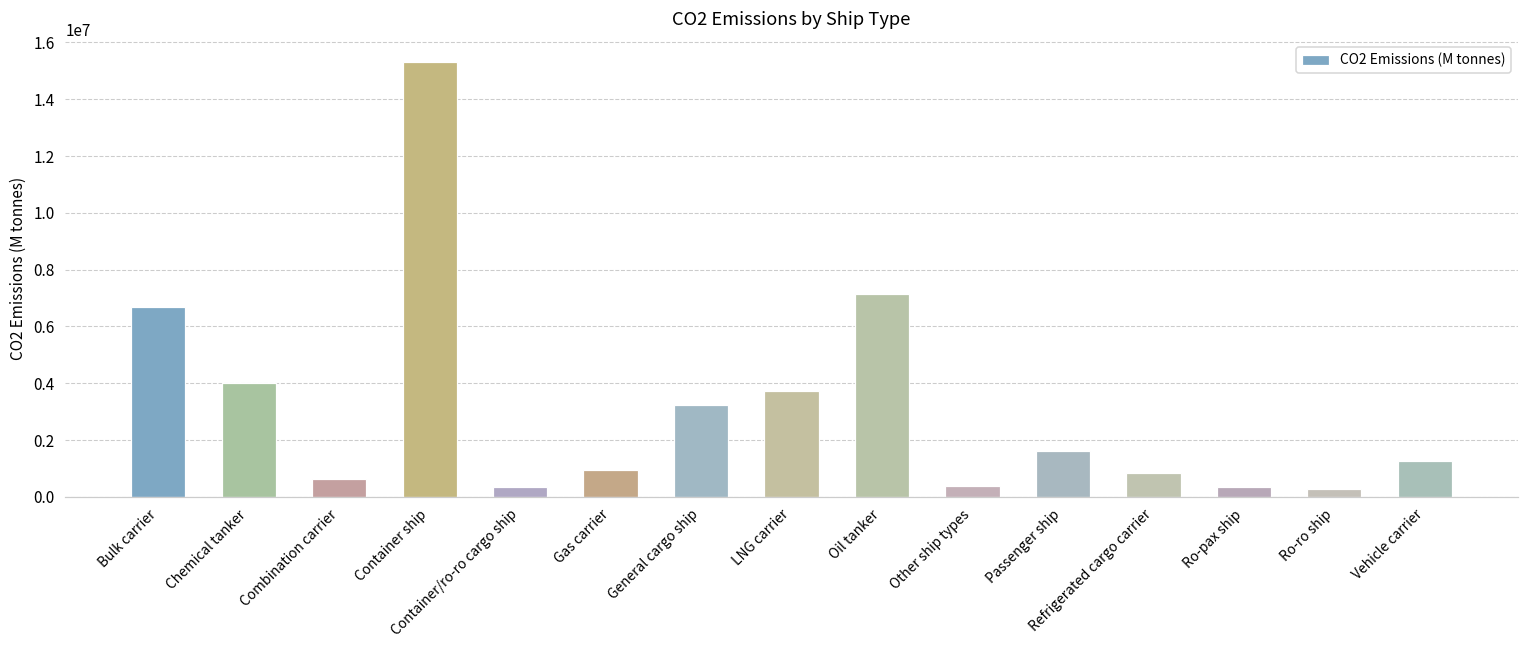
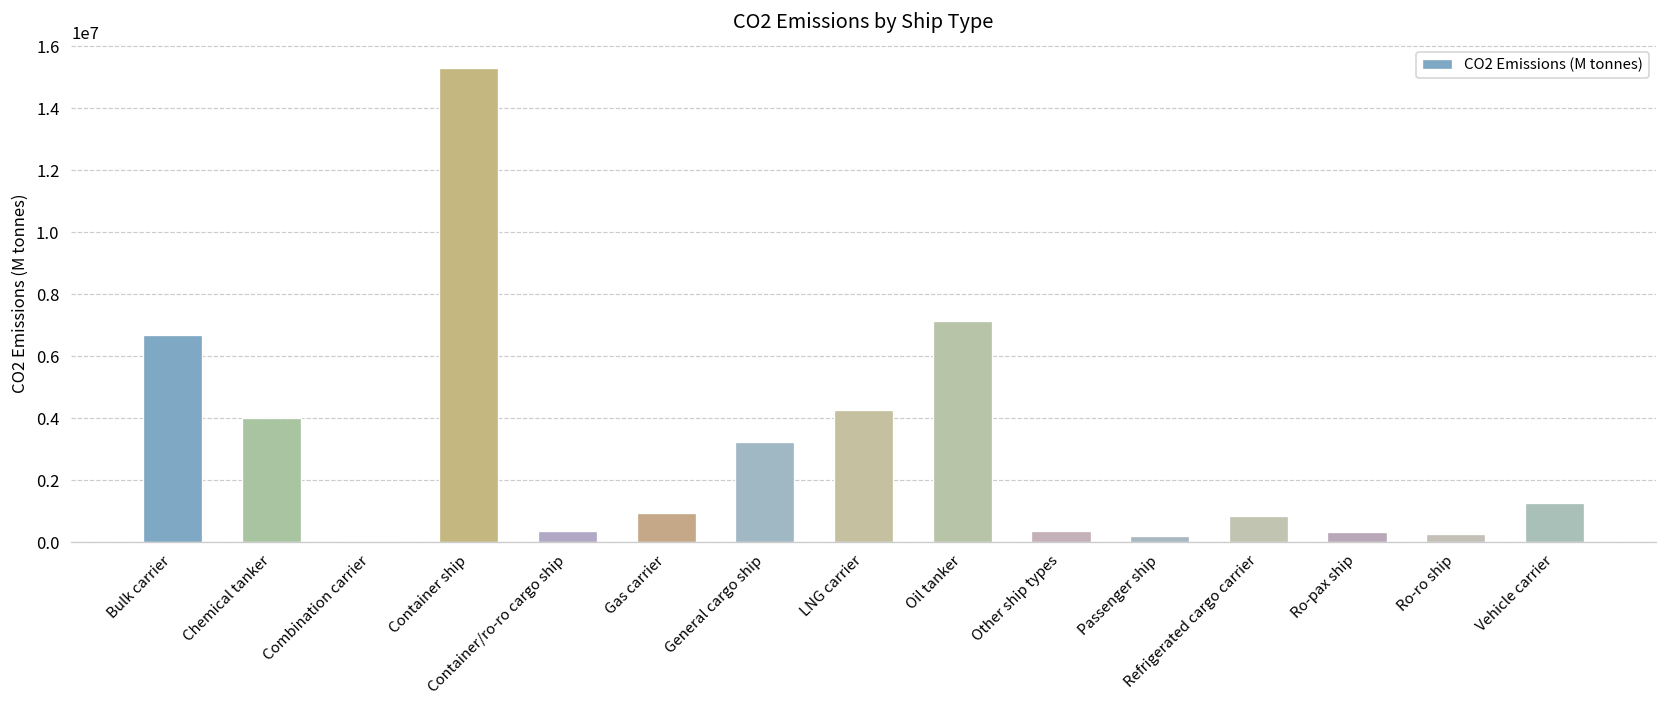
  {
    "Bulk carrier": 6700000,
    "Chemical tanker": 4000000,
-   "Combination carrier": 600000,
+   "Combination carrier": 0,
    "Container ship": 15300000,
    "Container/ro-ro cargo ship": 400000,
    "Gas carrier": 900000,
    "General cargo ship": 3200000,
-   "LNG carrier": 3700000,
+   "LNG carrier": 4300000,
    "Oil tanker": 7100000,
    "Other ship types": 400000,
-   "Passenger ship": 1600000,
+   "Passenger ship": 200000,
    "Refrigerated cargo carrier": 900000,
    "Ro-pax ship": 300000,
    "Ro-ro ship": 300000,
    "Vehicle carrier": 1300000
  }
